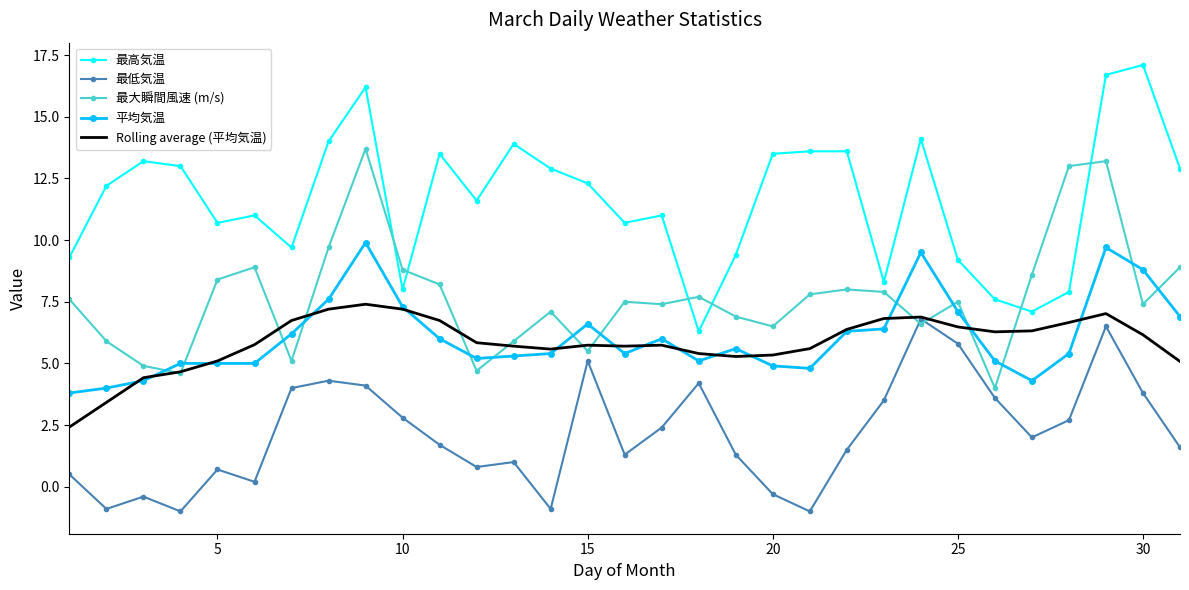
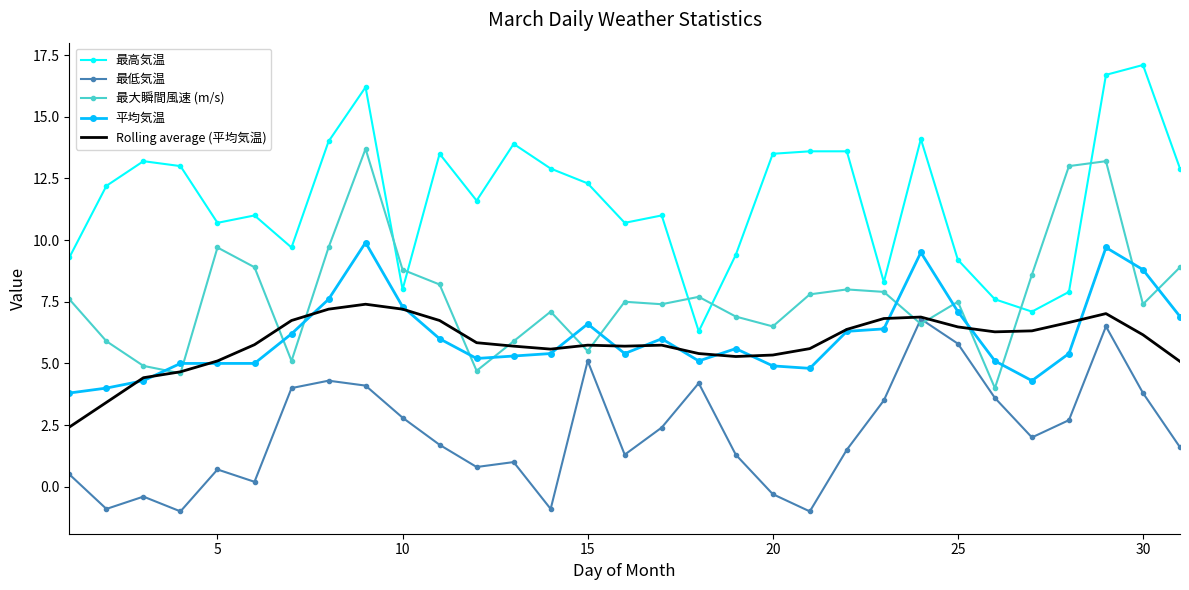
  {
    "最高気温": {
      "5": 10.7,
      "10": 8.0,
      "15": 12.3,
      "20": 13.5,
      "25": 9.2,
      "30": 17.1
    },
    "最低気温": {
      "5": 0.7,
      "10": 2.8,
      "15": 5.1,
      "20": -0.3,
      "25": 5.8,
      "30": 3.8
    },
    "最大瞬間風速 (m/s)": {
-     "5": 8.4,
+     "5": 9.7,
      "10": 8.8,
      "15": 5.5,
      "20": 6.5,
      "25": 7.5,
      "30": 7.4
    },
    "平均気温": {
      "15": 6.6,
      "20": 4.9,
      "25": 7.1,
      "30": 8.8
    },
    "Rolling average (平均気温)": {
      "15": 5.7,
      "20": 5.3,
      "25": 6.5,
      "30": 6.2
    }
  }
